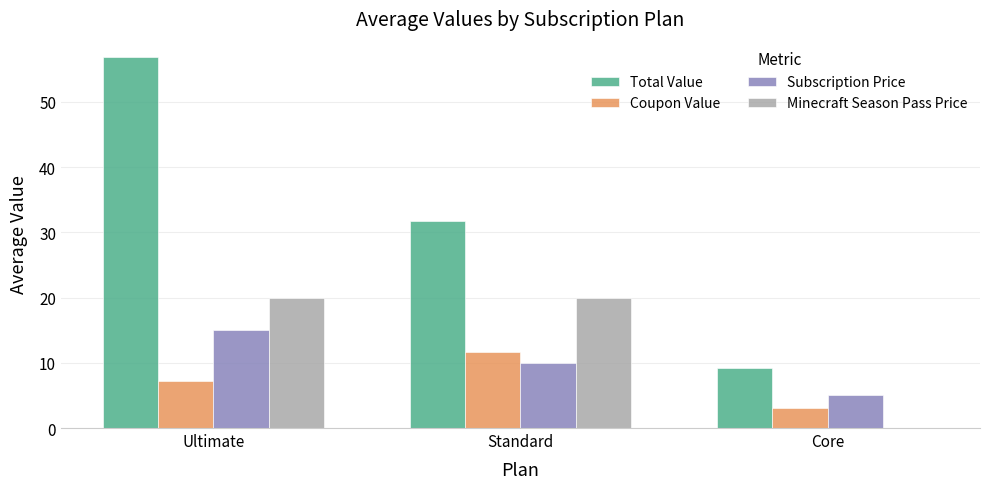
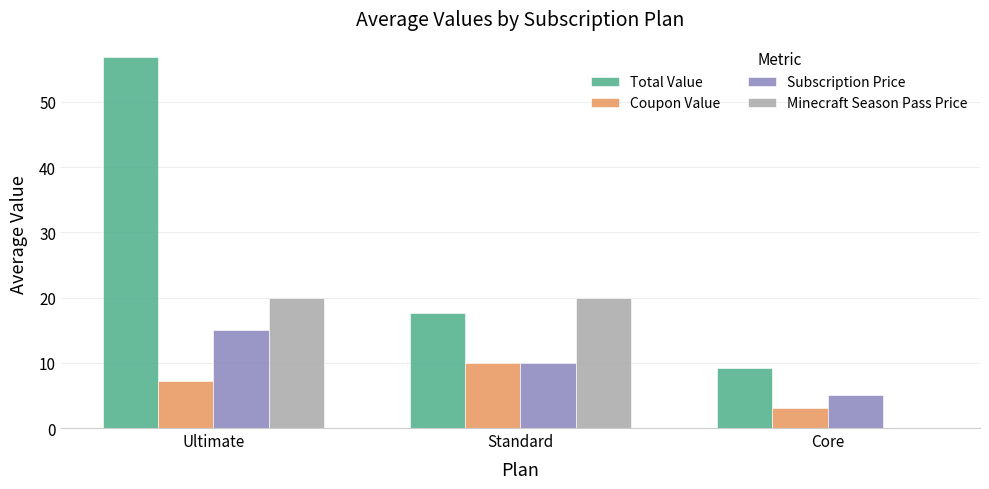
  {
    "Total Value": {
      "Ultimate": 57,
-     "Standard": 32,
+     "Standard": 18,
      "Core": 9
    },
    "Coupon Value": {
      "Ultimate": 7,
-     "Standard": 12,
+     "Standard": 10,
      "Core": 3
    }
  }
